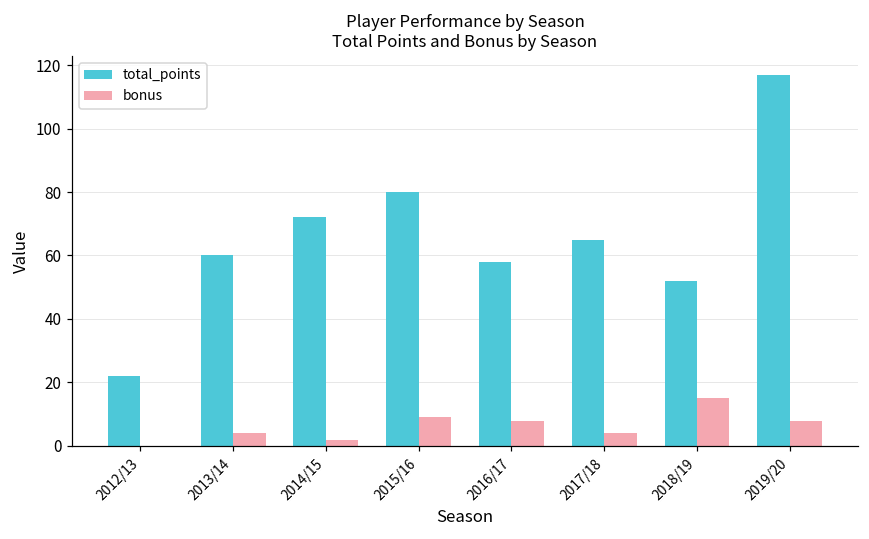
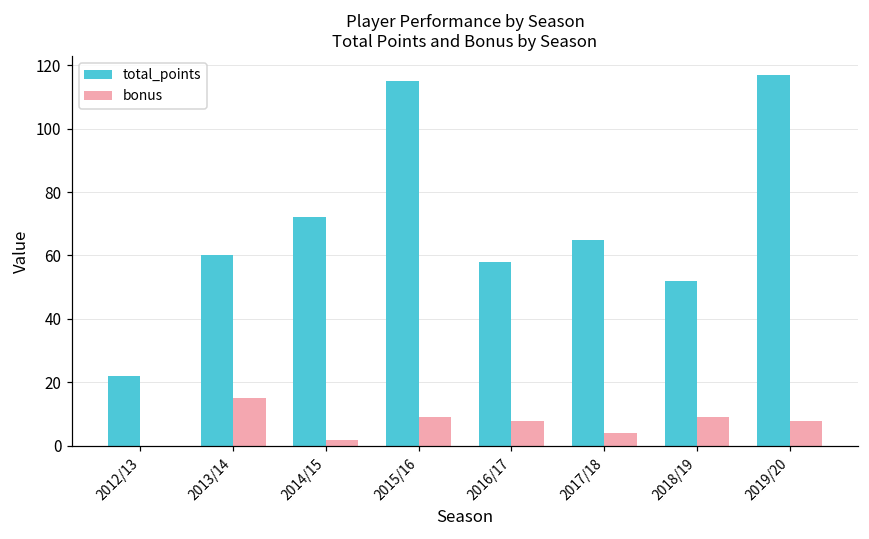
  {
    "total_points": {
      "2012/13": 22,
      "2013/14": 60,
      "2014/15": 72,
-     "2015/16": 80,
+     "2015/16": 115,
      "2016/17": 58,
      "2017/18": 65,
      "2018/19": 52,
      "2019/20": 117
    },
    "bonus": {
      "2012/13": 0,
-     "2013/14": 4,
+     "2013/14": 15,
      "2014/15": 2,
      "2015/16": 9,
      "2016/17": 8,
      "2017/18": 4,
-     "2018/19": 15,
+     "2018/19": 9,
      "2019/20": 8
    }
  }
